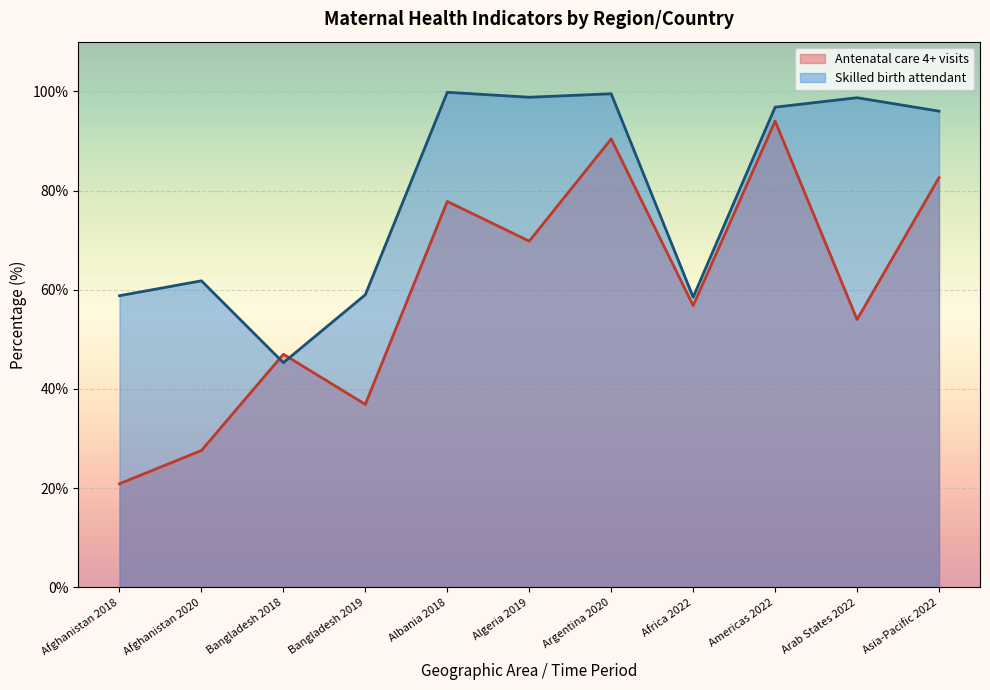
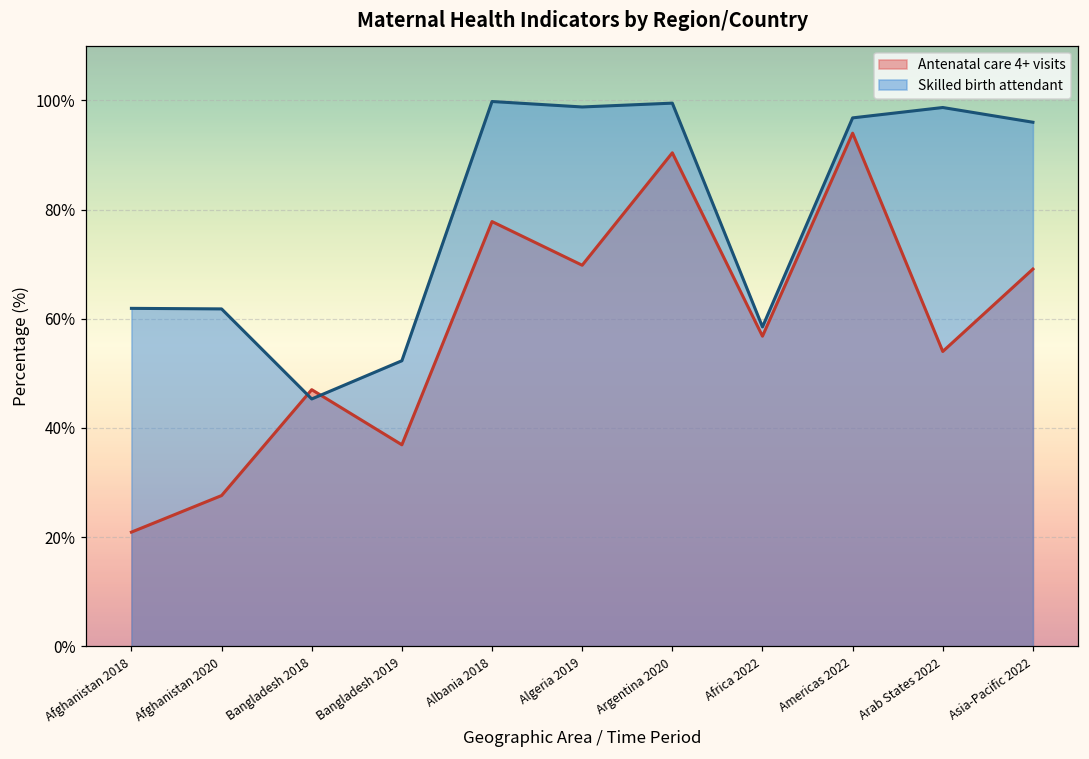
  {
    "Antenatal care 4+ visits": {
      "Afghanistan 2018": "21%",
      "Afghanistan 2020": "28%",
      "Bangladesh 2018": "47%",
      "Bangladesh 2019": "37%",
      "Albania 2018": "78%",
      "Algeria 2019": "70%",
      "Argentina 2020": "90%",
      "Africa 2022": "57%",
      "Americas 2022": "94%",
      "Arab States 2022": "54%",
-     "Asia-Pacific 2022": "83%"
+     "Asia-Pacific 2022": "69%"
    },
    "Skilled birth attendant": {
-     "Afghanistan 2018": "59%",
+     "Afghanistan 2018": "62%",
      "Afghanistan 2020": "62%",
      "Bangladesh 2018": "45%",
-     "Bangladesh 2019": "59%",
+     "Bangladesh 2019": "52%",
      "Albania 2018": "100%",
      "Algeria 2019": "99%",
      "Argentina 2020": "100%",
      "Africa 2022": "59%",
      "Americas 2022": "97%",
      "Arab States 2022": "99%",
      "Asia-Pacific 2022": "96%"
    }
  }
